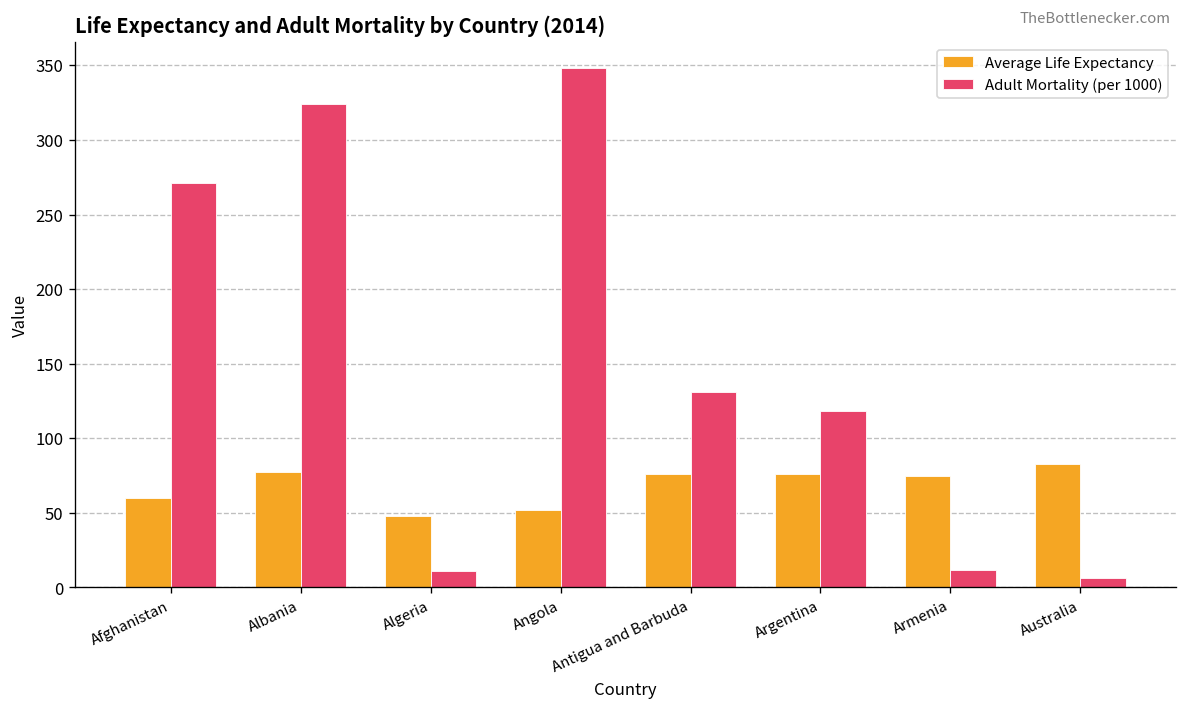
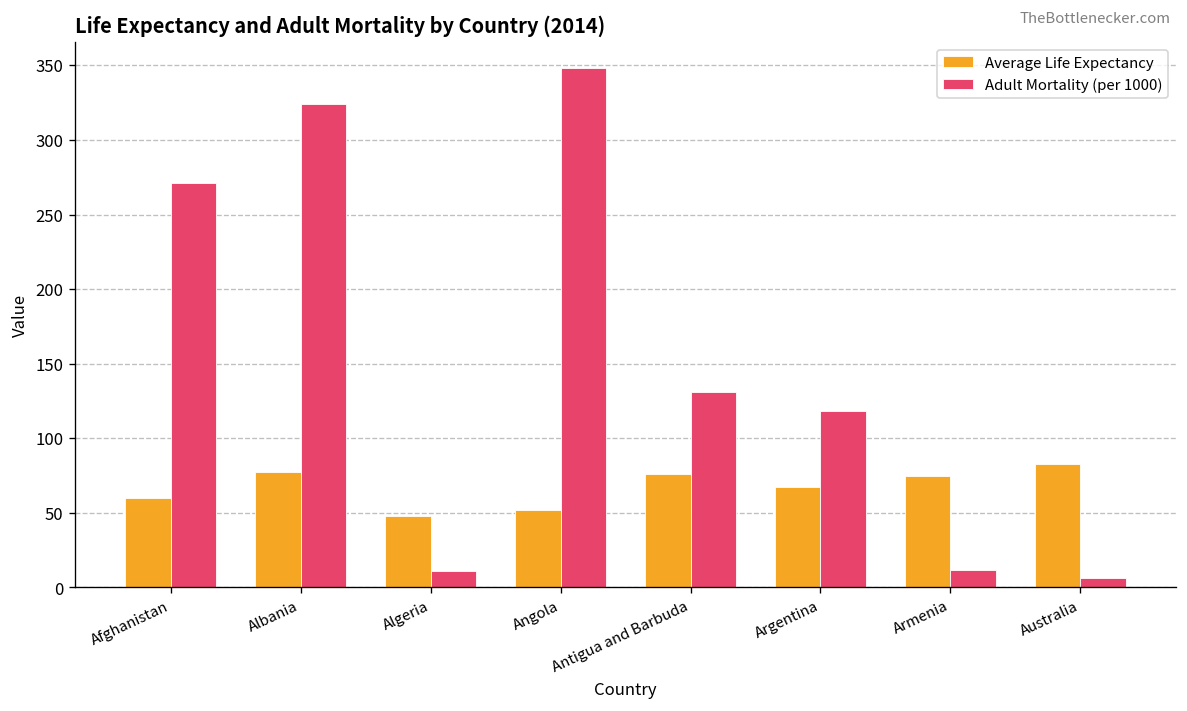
  {
    "Average Life Expectancy": {
      "Afghanistan": 60,
      "Albania": 78,
      "Algeria": 48,
      "Angola": 52,
      "Antigua and Barbuda": 76,
-     "Argentina": 76,
+     "Argentina": 67,
      "Armenia": 75,
      "Australia": 83
    },
    "Adult Mortality (per 1000)": {
      "Afghanistan": 271,
      "Albania": 324,
      "Algeria": 11,
      "Angola": 348,
      "Antigua and Barbuda": 131,
      "Argentina": 118,
      "Armenia": 12,
      "Australia": 6
    }
  }
